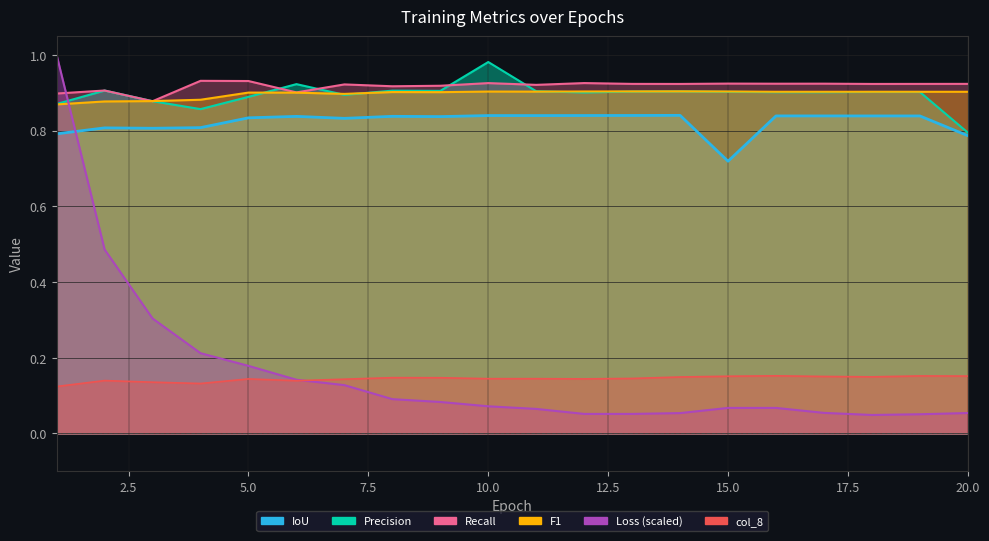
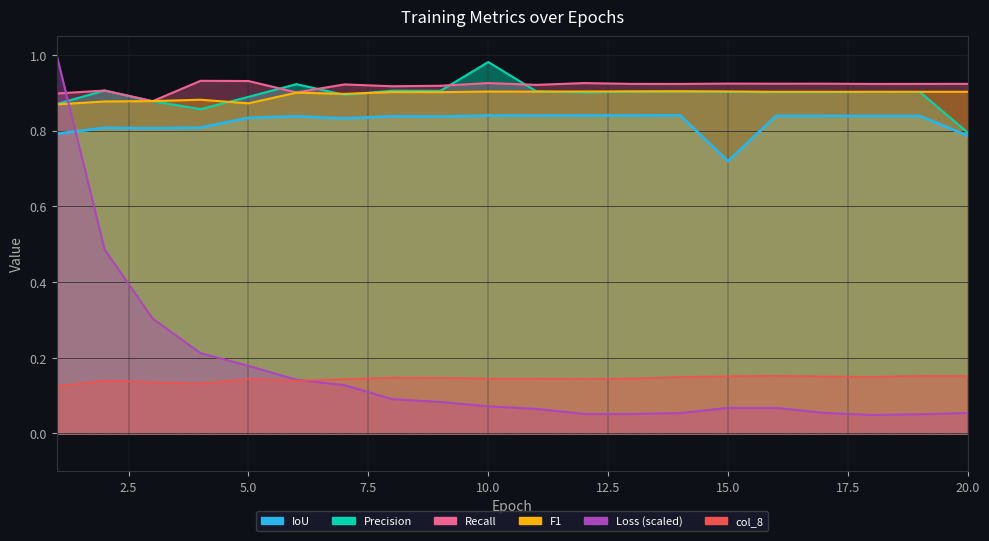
  {
    "IoU": {
      "5.0": 0.83,
      "10.0": 0.84,
      "15.0": 0.72,
      "20.0": 0.79
    },
    "Precision": {
      "5.0": 0.89,
      "10.0": 0.98,
      "20.0": 0.80
    },
    "F1": {
-     "5.0": 0.90,
+     "5.0": 0.87,
      "10.0": 0.90,
      "20.0": 0.90
    }
  }
